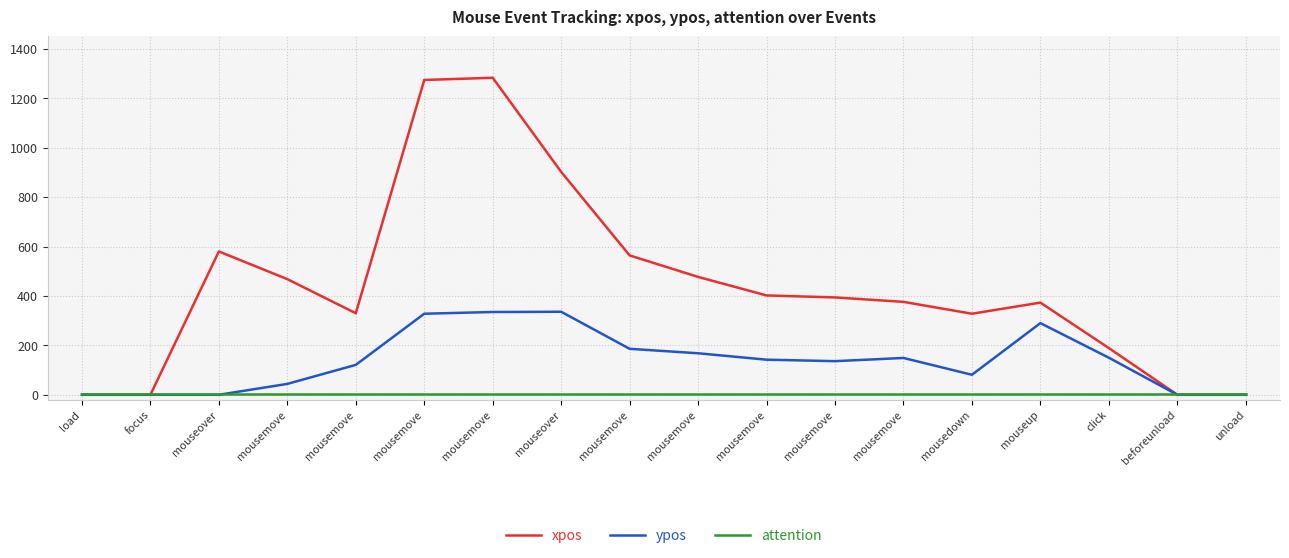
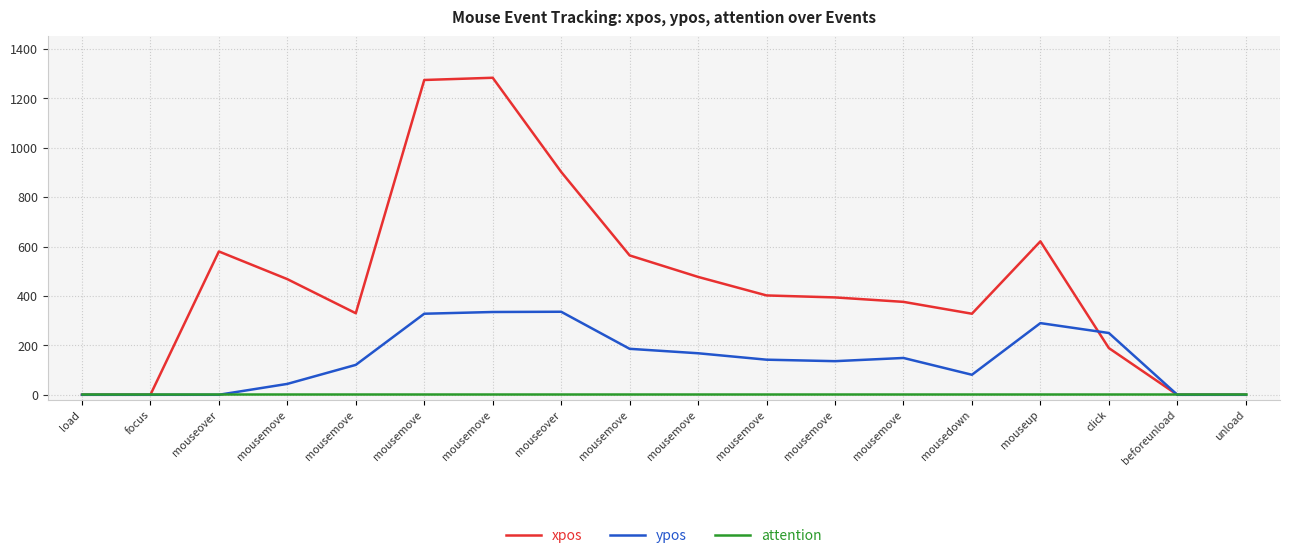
  {
    "xpos": {
      "mousedown": 330,
-     "mouseup": 370,
+     "mouseup": 620,
      "click": 190
    },
    "ypos": {
      "mousedown": 80,
      "mouseup": 290,
-     "click": 150
+     "click": 250
    },
    "attention": {
      "mousedown": 0,
      "mouseup": 0,
      "click": 0
    }
  }
